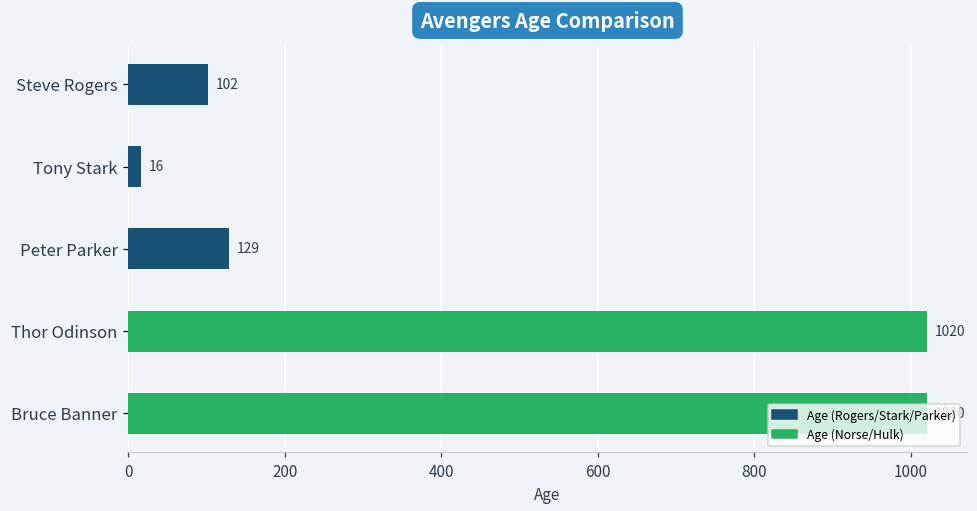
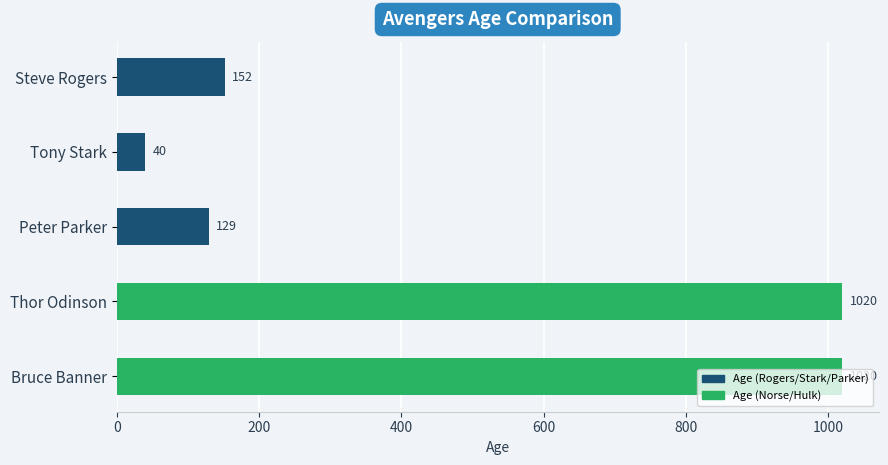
  {
-   "Steve Rogers": 102,
-   "Tony Stark": 16,
+   "Steve Rogers": 152,
+   "Tony Stark": 40,
    "Peter Parker": 129,
    "Thor Odinson": 1020
  }
